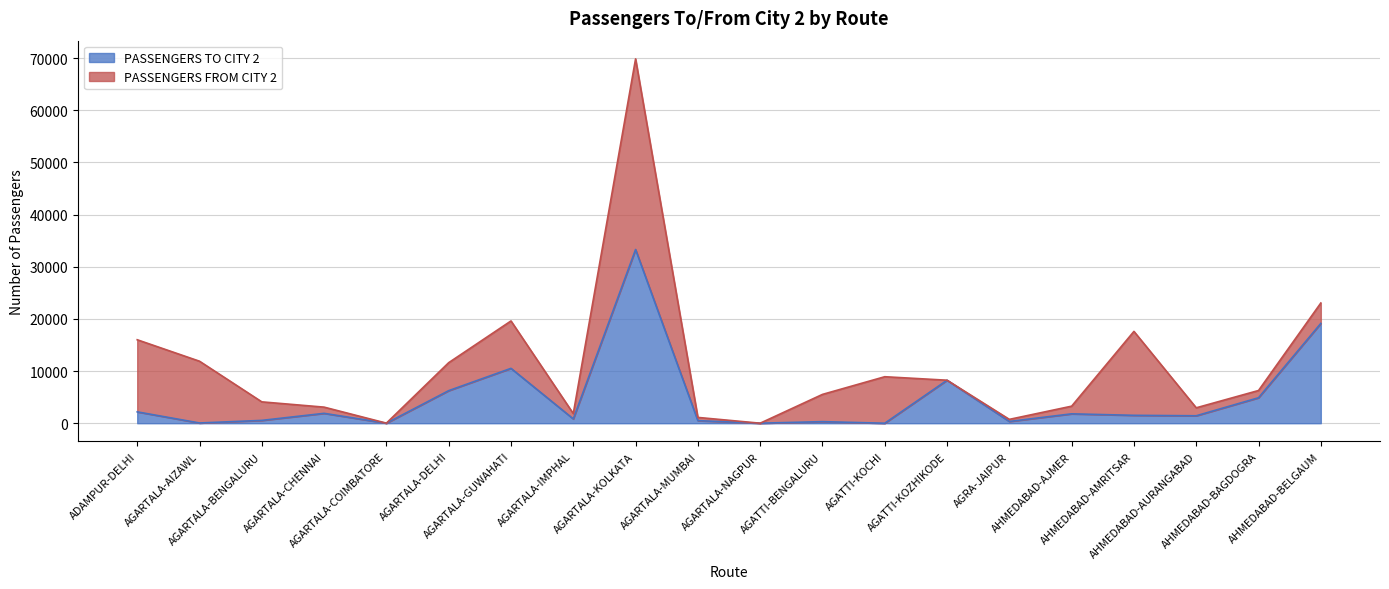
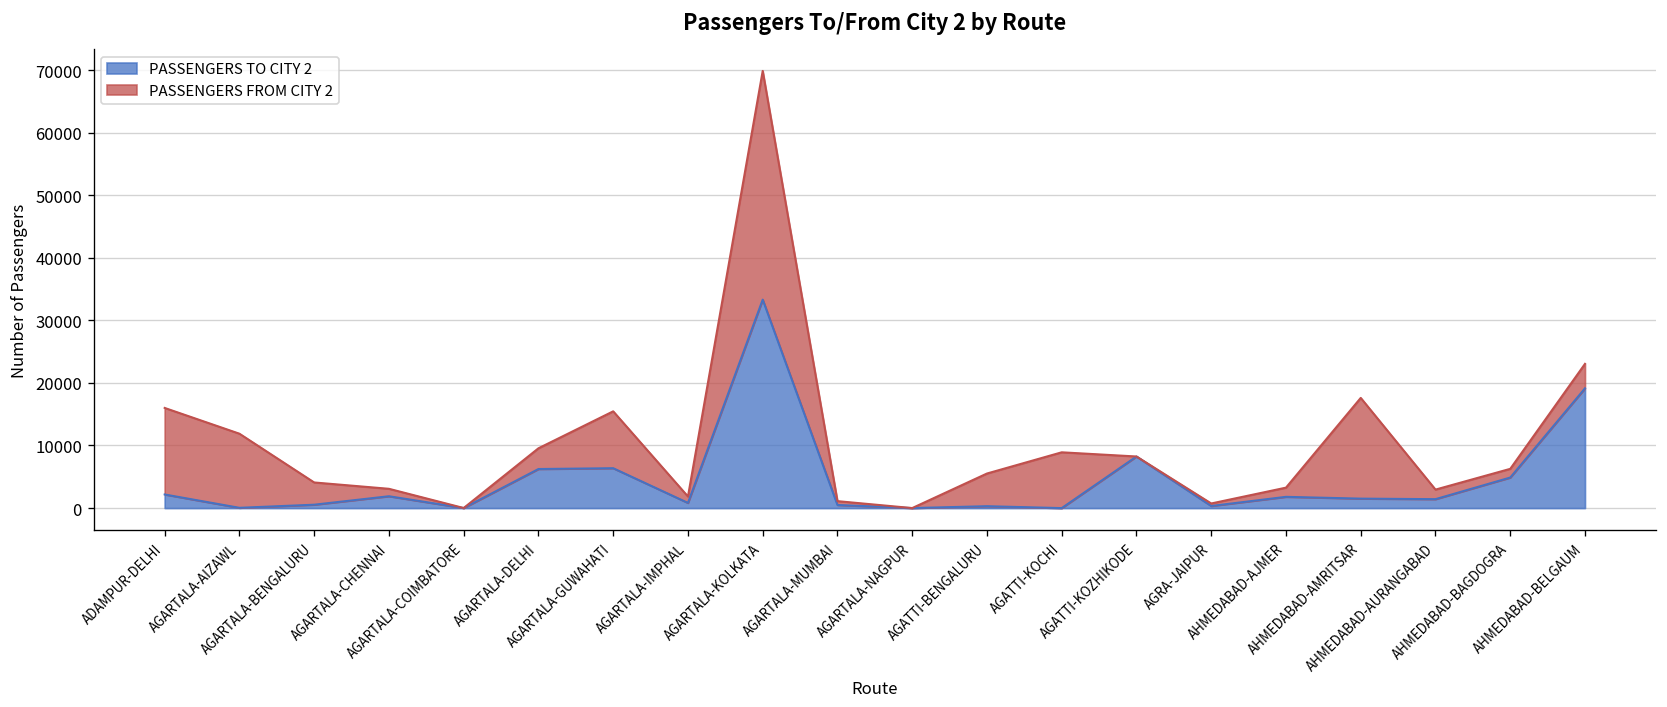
  {
    "PASSENGERS TO CITY 2": {
      "ADAMPUR-DELHI": 2000,
      "AGARTALA-AIZAWL": 0,
      "AGARTALA-BENGALURU": 1000,
      "AGARTALA-CHENNAI": 2000,
      "AGARTALA-DELHI": 6000,
-     "AGARTALA-GUWAHATI": 11000,
+     "AGARTALA-GUWAHATI": 6000,
      "AGARTALA-IMPHAL": 1000,
      "AGARTALA-KOLKATA": 33000,
      "AGARTALA-MUMBAI": 0,
      "AGATTI-BENGALURU": 0,
      "AGATTI-KOCHI": 0,
      "AHMEDABAD-AJMER": 2000,
      "AHMEDABAD-AMRITSAR": 2000,
      "AHMEDABAD-AURANGABAD": 1000,
      "AHMEDABAD-BAGDOGRA": 5000,
      "AHMEDABAD-BELGAUM": 19000
    },
    "PASSENGERS FROM CITY 2": {
      "ADAMPUR-DELHI": 14000,
      "AGARTALA-AIZAWL": 12000,
      "AGARTALA-BENGALURU": 4000,
      "AGARTALA-CHENNAI": 1000,
-     "AGARTALA-DELHI": 5000,
+     "AGARTALA-DELHI": 3000,
      "AGARTALA-GUWAHATI": 9000,
      "AGARTALA-IMPHAL": 1000,
      "AGARTALA-KOLKATA": 37000,
      "AGARTALA-MUMBAI": 1000,
      "AGATTI-BENGALURU": 5000,
      "AGATTI-KOCHI": 9000,
      "AHMEDABAD-AJMER": 1000,
      "AHMEDABAD-AMRITSAR": 16000,
      "AHMEDABAD-AURANGABAD": 2000,
      "AHMEDABAD-BAGDOGRA": 1000,
      "AHMEDABAD-BELGAUM": 4000
    }
  }
